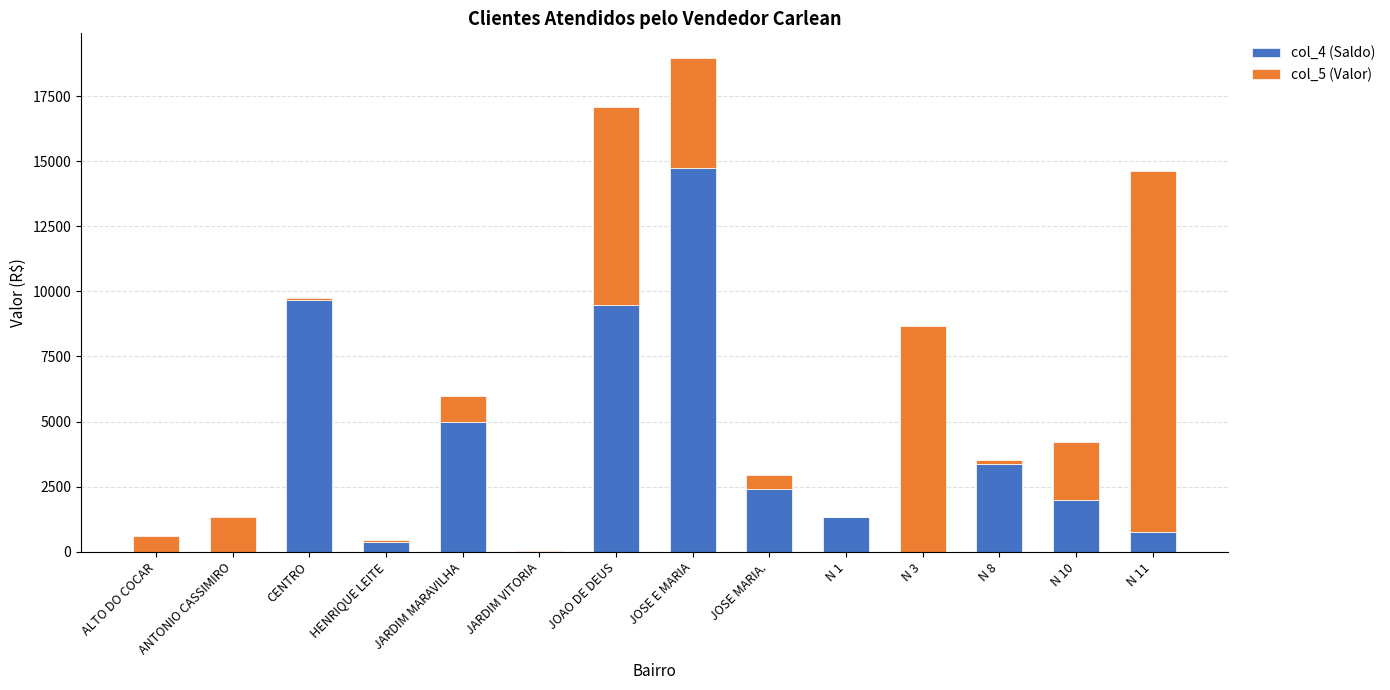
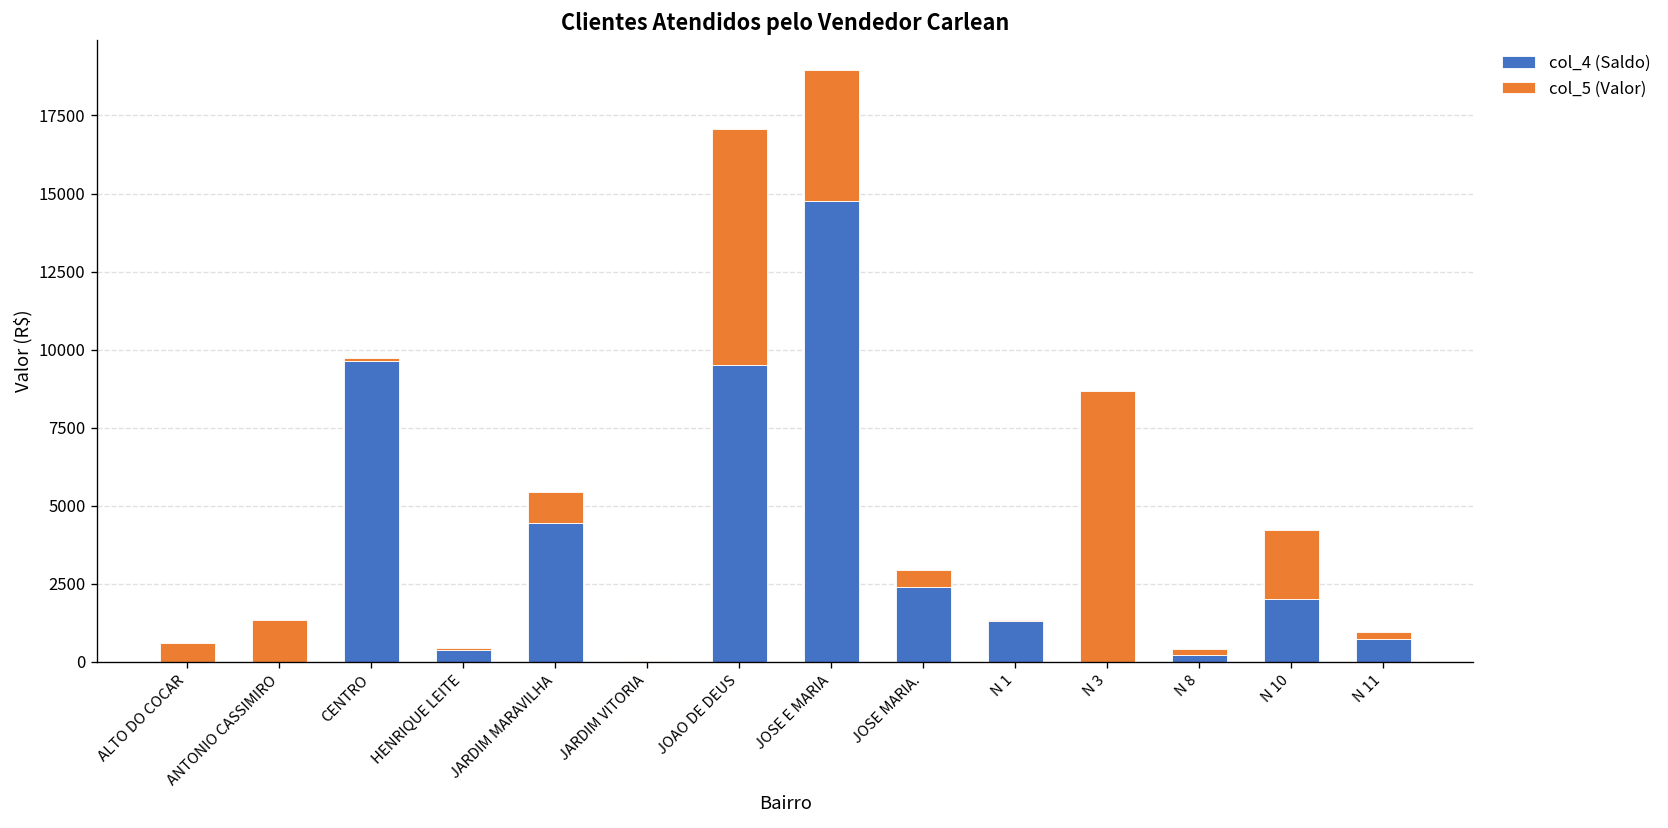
  {
    "col_4 (Saldo)": {
      "ALTO DO COCAR": 0,
      "ANTONIO CASSIMIRO": 0,
      "CENTRO": 9700,
      "HENRIQUE LEITE": 400,
-     "JARDIM MARAVILHA": 5000,
+     "JARDIM MARAVILHA": 4400,
      "JARDIM VITORIA": 0,
      "JOAO DE DEUS": 9500,
      "JOSE E MARIA": 14700,
      "JOSE MARIA.": 2400,
      "N 1": 1300,
      "N 3": 0,
-     "N 8": 3400,
+     "N 8": 200,
      "N 10": 2000,
      "N 11": 700
    },
    "col_5 (Valor)": {
      "ALTO DO COCAR": 600,
      "ANTONIO CASSIMIRO": 1300,
      "CENTRO": 100,
      "JARDIM MARAVILHA": 1000,
      "JOAO DE DEUS": 7600,
      "JOSE E MARIA": 4200,
      "JOSE MARIA.": 500,
      "N 3": 8700,
      "N 8": 200,
      "N 10": 2200,
-     "N 11": 13900
+     "N 11": 200
    }
  }
